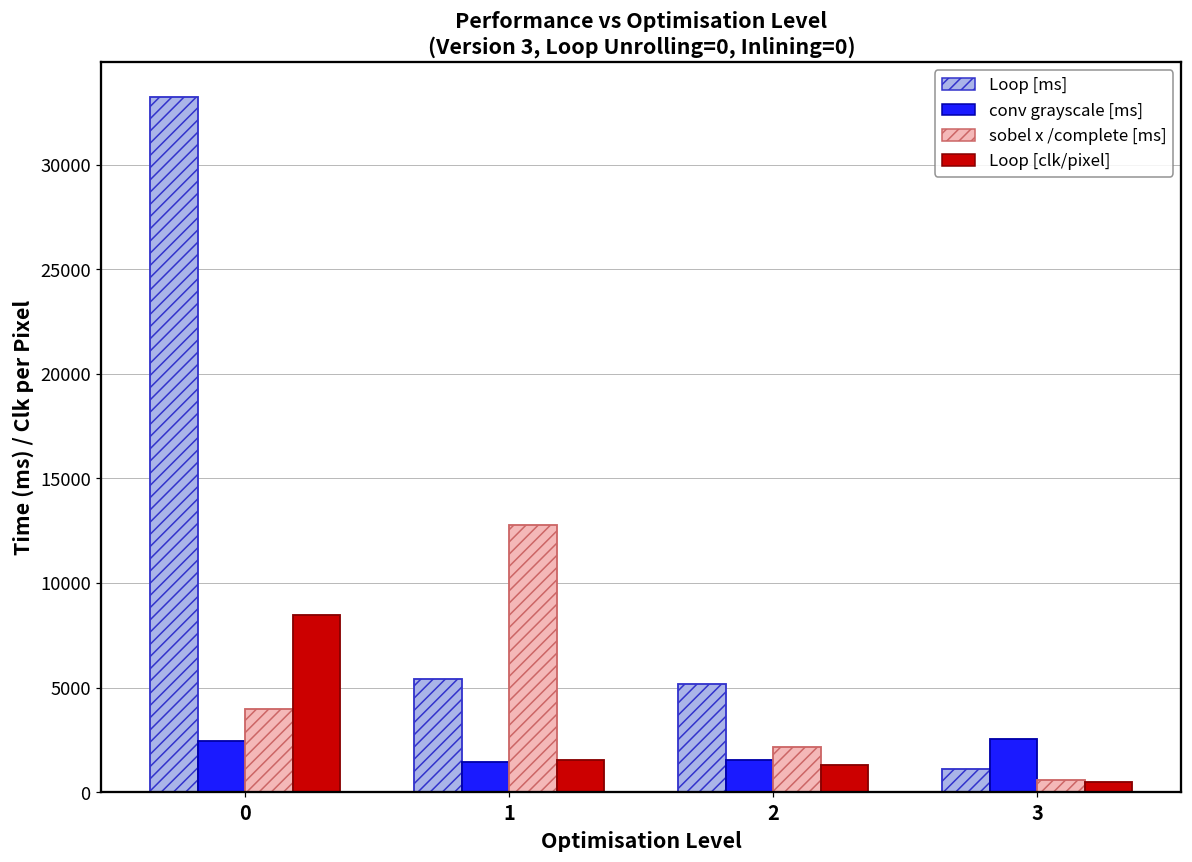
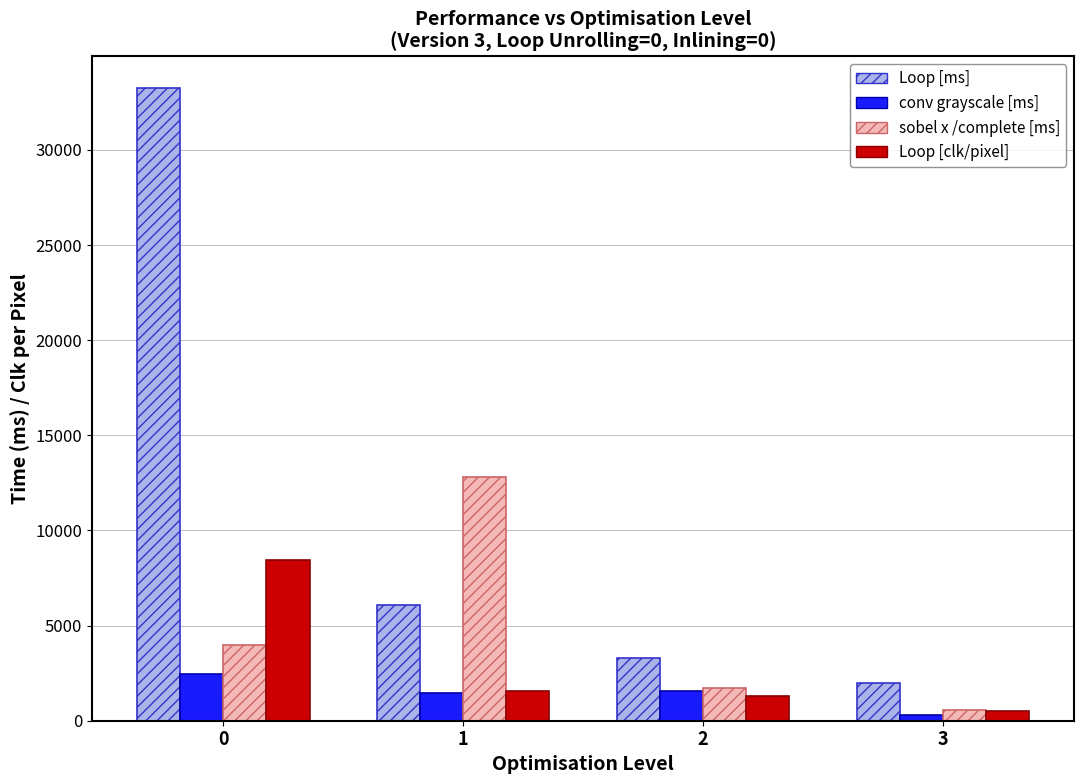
  {
    "Loop [ms]": {
      "0": 33200,
-     "1": 5400,
-     "2": 5200,
-     "3": 1100
+     "1": 6100,
+     "2": 3300,
+     "3": 2000
    },
    "conv grayscale [ms]": {
      "0": 2500,
      "1": 1500,
      "2": 1500,
-     "3": 2500
+     "3": 300
    },
    "sobel x /complete [ms]": {
      "0": 4000,
      "1": 12800,
-     "2": 2100,
+     "2": 1700,
      "3": 600
    },
    "Loop [clk/pixel]": {
      "0": 8500,
      "1": 1500,
      "2": 1300,
      "3": 500
    }
  }
